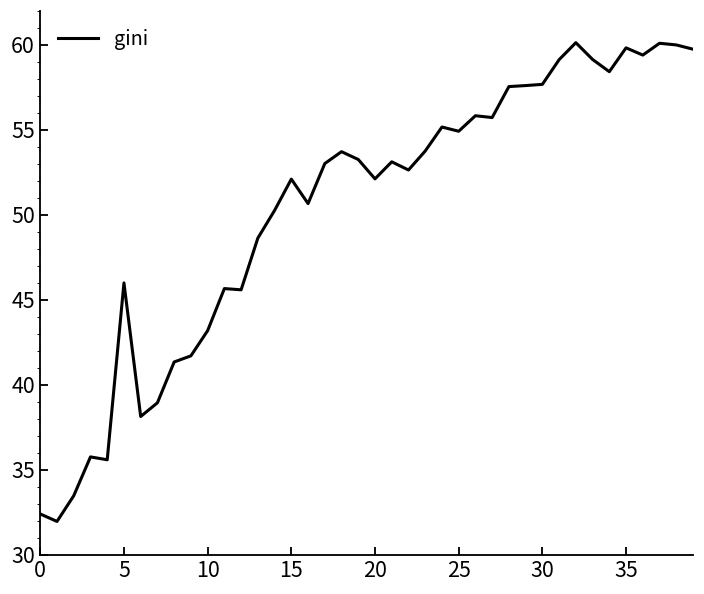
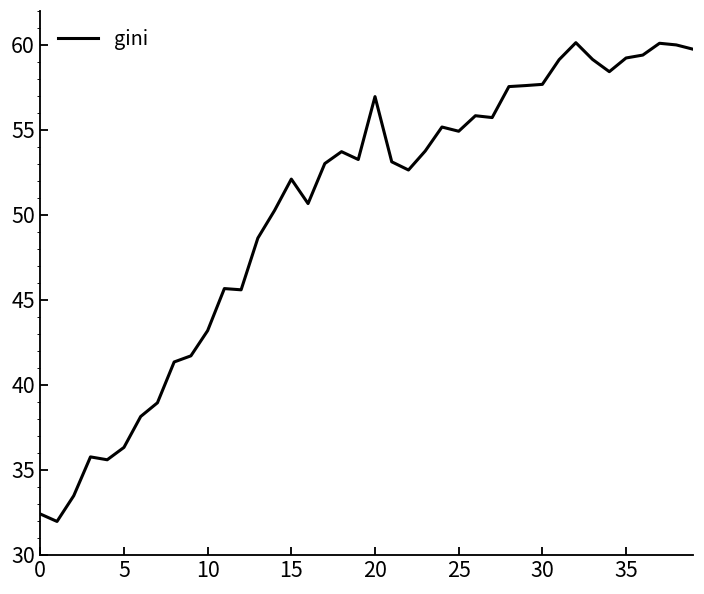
  {
    "0": 32.4,
-   "5": 46.0,
+   "5": 36.3,
    "10": 43.2,
    "15": 52.1,
-   "20": 52.1,
+   "20": 57.0,
    "25": 54.9,
    "30": 57.7,
-   "35": 59.8
+   "35": 59.2
  }
